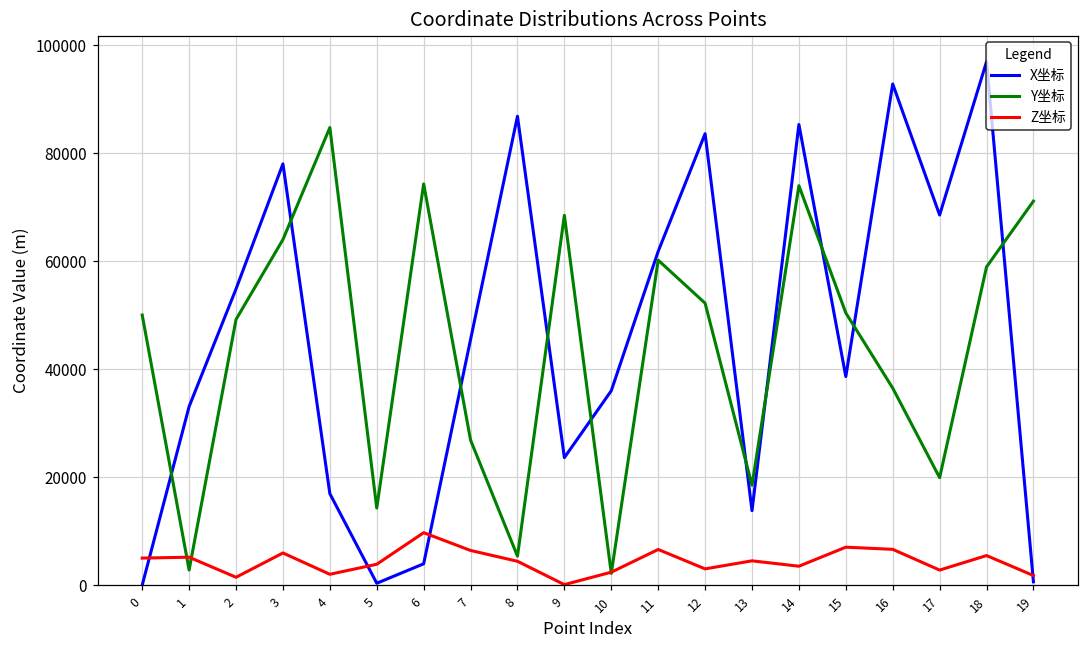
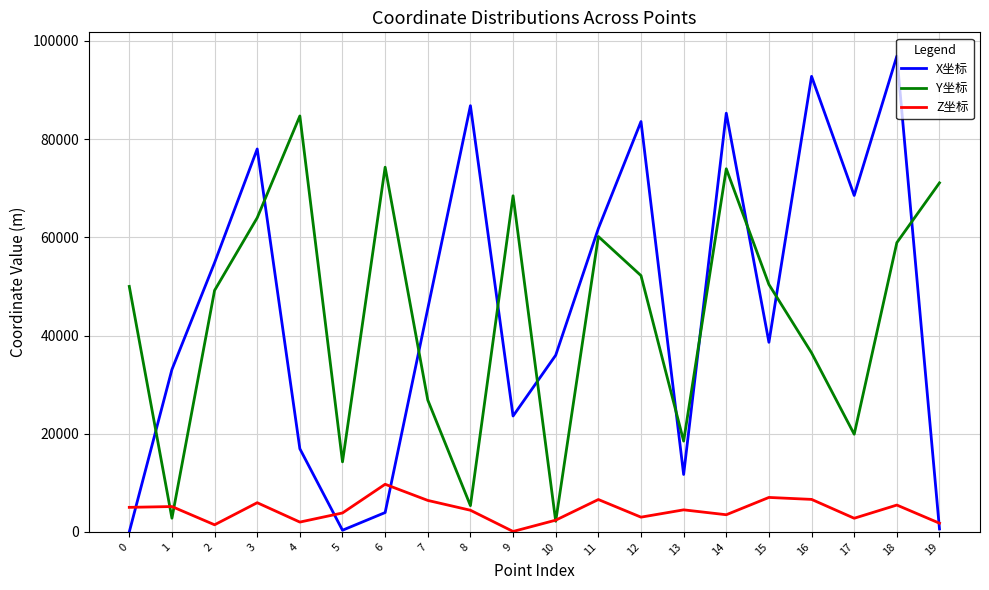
  {
    "X坐标": {
      "0": 0,
      "1": 33000,
      "2": 55000,
      "3": 78000,
      "4": 17000,
      "5": 0,
      "6": 4000,
      "7": 45000,
      "8": 87000,
      "9": 24000,
      "10": 36000,
      "11": 62000,
      "12": 84000,
-     "13": 14000,
+     "13": 12000,
      "14": 85000,
      "15": 39000,
      "16": 93000,
      "17": 69000,
      "19": 1000
    },
    "Y坐标": {
      "0": 50000,
      "1": 3000,
      "2": 49000,
      "3": 64000,
      "4": 85000,
      "5": 14000,
      "6": 74000,
      "7": 27000,
      "8": 5000,
      "9": 68000,
      "11": 60000,
      "12": 52000,
      "13": 18000,
      "14": 74000,
      "15": 50000,
      "16": 36000,
      "17": 20000,
      "18": 59000,
      "19": 71000
    },
    "Z坐标": {
      "0": 5000,
      "1": 5000,
      "2": 1000,
      "3": 6000,
      "4": 2000,
      "5": 4000,
      "6": 10000,
      "7": 6000,
      "8": 4000,
      "9": 0,
      "11": 7000,
      "12": 3000,
      "13": 4000,
      "14": 3000,
      "15": 7000,
      "16": 7000,
      "17": 3000,
      "18": 5000,
      "19": 2000
    }
  }
